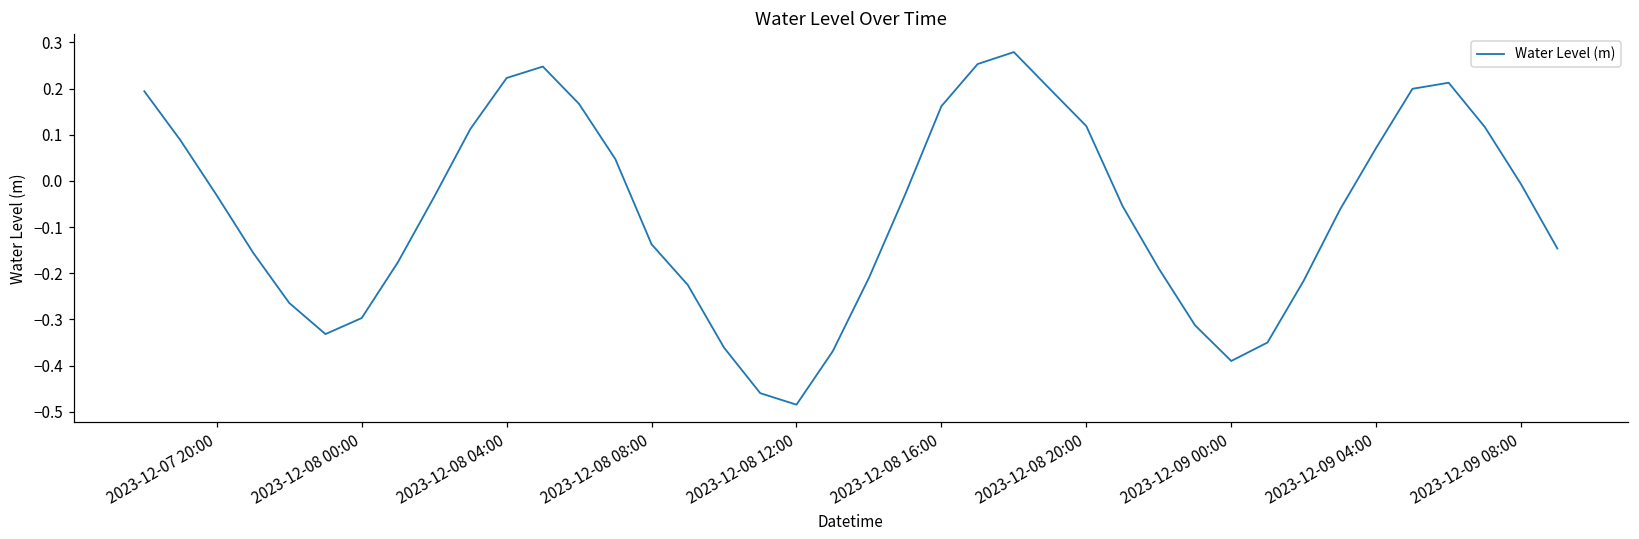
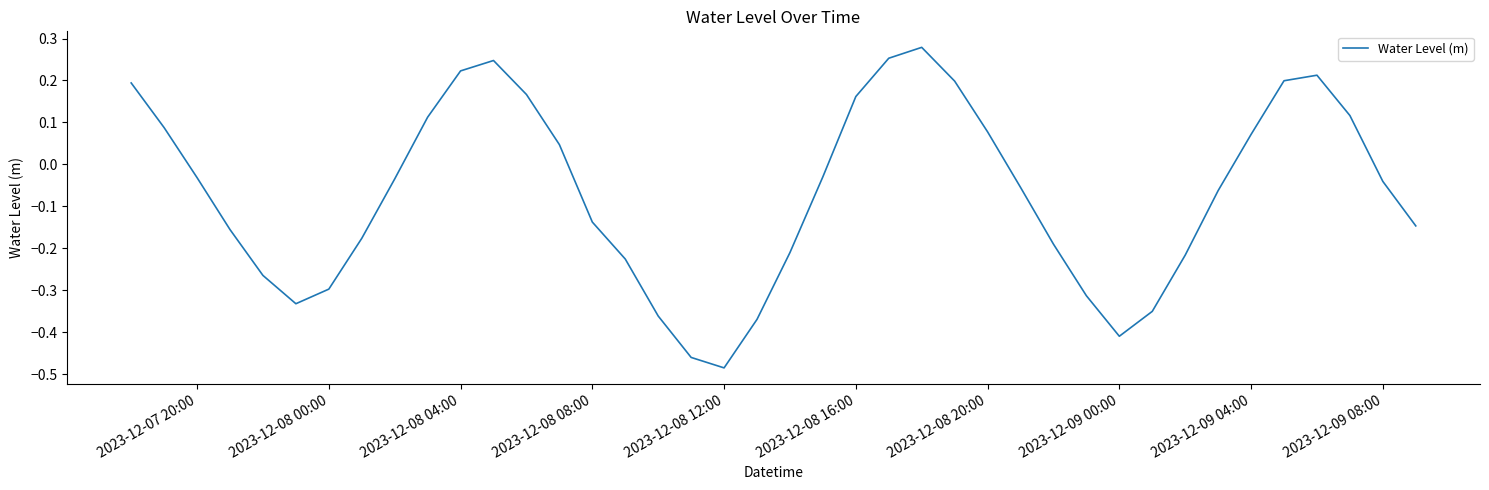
  {
    "2023-12-07 20:00": -0.03,
    "2023-12-08 00:00": -0.30,
    "2023-12-08 04:00": 0.22,
    "2023-12-08 08:00": -0.14,
    "2023-12-08 12:00": -0.48,
    "2023-12-08 16:00": 0.16,
-   "2023-12-08 20:00": 0.12,
-   "2023-12-09 00:00": -0.39,
+   "2023-12-08 20:00": 0.08,
+   "2023-12-09 00:00": -0.41,
    "2023-12-09 04:00": 0.07,
-   "2023-12-09 08:00": -0.01
+   "2023-12-09 08:00": -0.04
  }
